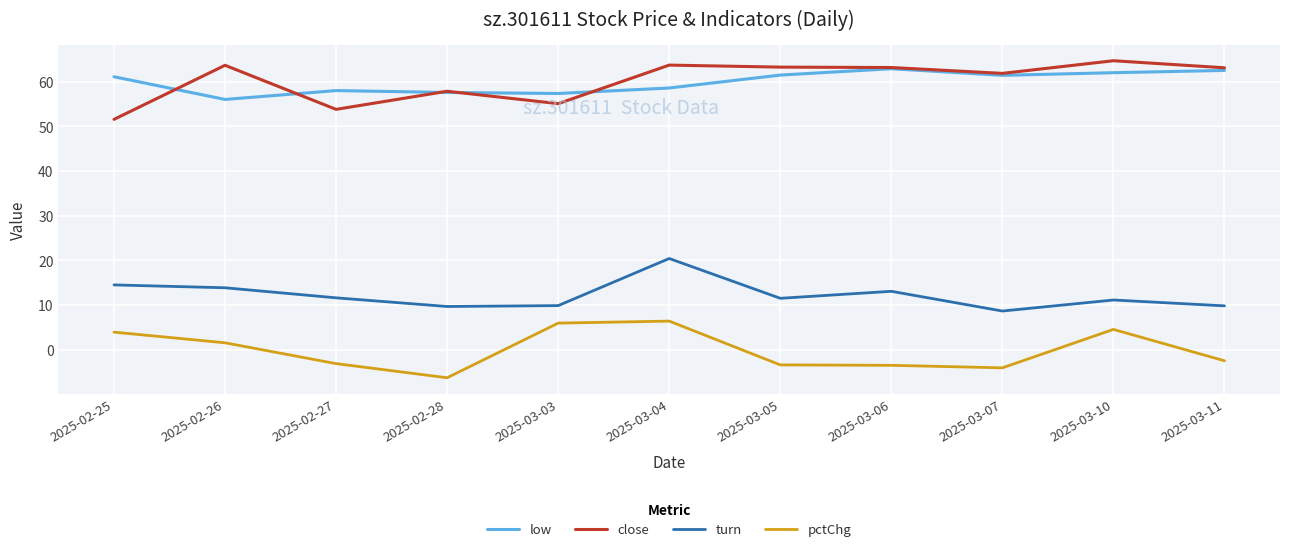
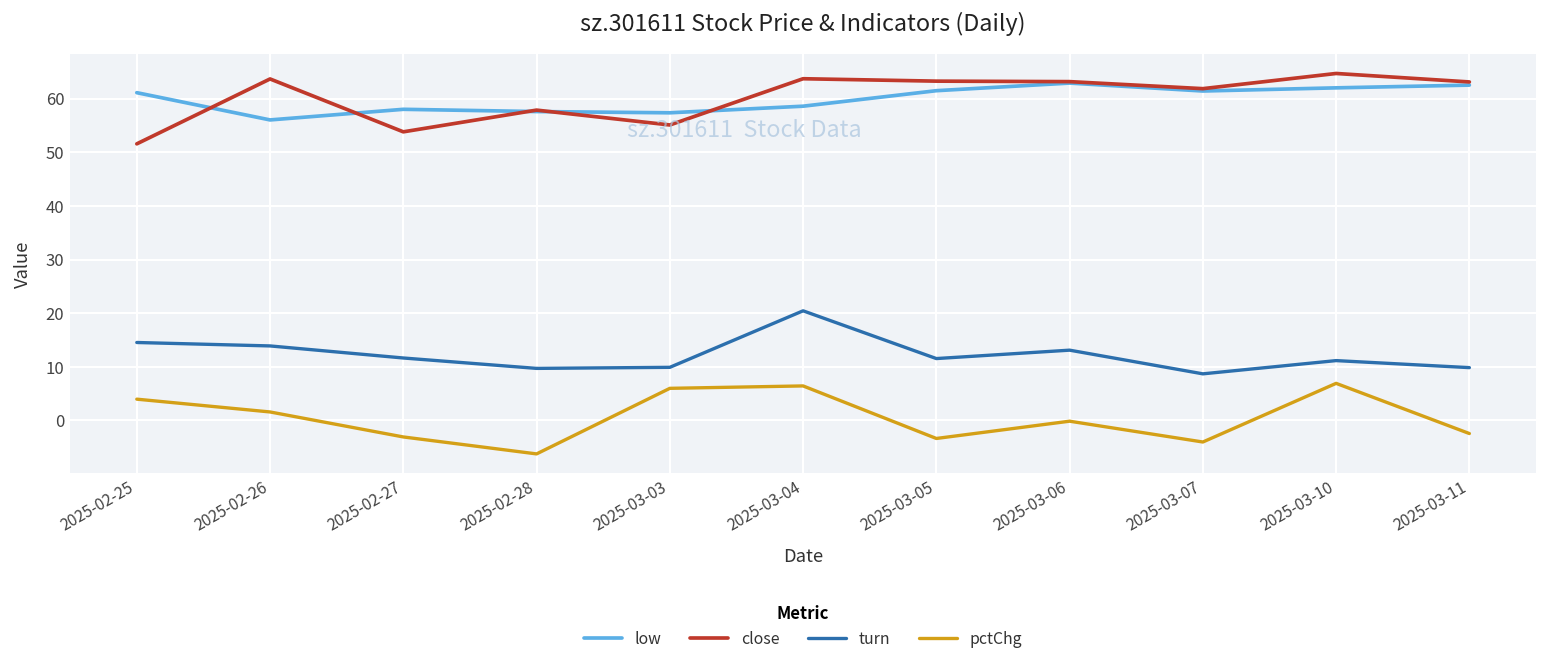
  {
    "low": {
      "2025-02-25": 61,
      "2025-02-26": 56,
      "2025-02-27": 58,
      "2025-03-03": 57,
      "2025-03-04": 59,
      "2025-03-05": 61,
      "2025-03-10": 62,
      "2025-03-11": 63
    },
    "close": {
      "2025-02-25": 52,
      "2025-02-26": 64,
      "2025-02-27": 54,
      "2025-03-04": 64,
      "2025-03-05": 63,
      "2025-03-10": 65,
      "2025-03-11": 63
    },
    "turn": {
      "2025-02-25": 15,
      "2025-02-26": 14,
      "2025-02-27": 12,
      "2025-02-28": 10,
      "2025-03-03": 10,
      "2025-03-04": 20,
      "2025-03-05": 12,
      "2025-03-06": 13,
      "2025-03-07": 9,
      "2025-03-10": 11,
      "2025-03-11": 10
    },
    "pctChg": {
      "2025-02-25": 4,
      "2025-02-26": 2,
      "2025-02-27": -3,
      "2025-02-28": -6,
      "2025-03-03": 6,
      "2025-03-04": 6,
      "2025-03-05": -3,
-     "2025-03-06": -3,
+     "2025-03-06": 0,
      "2025-03-07": -4,
-     "2025-03-10": 5,
+     "2025-03-10": 7,
      "2025-03-11": -2
    }
  }
